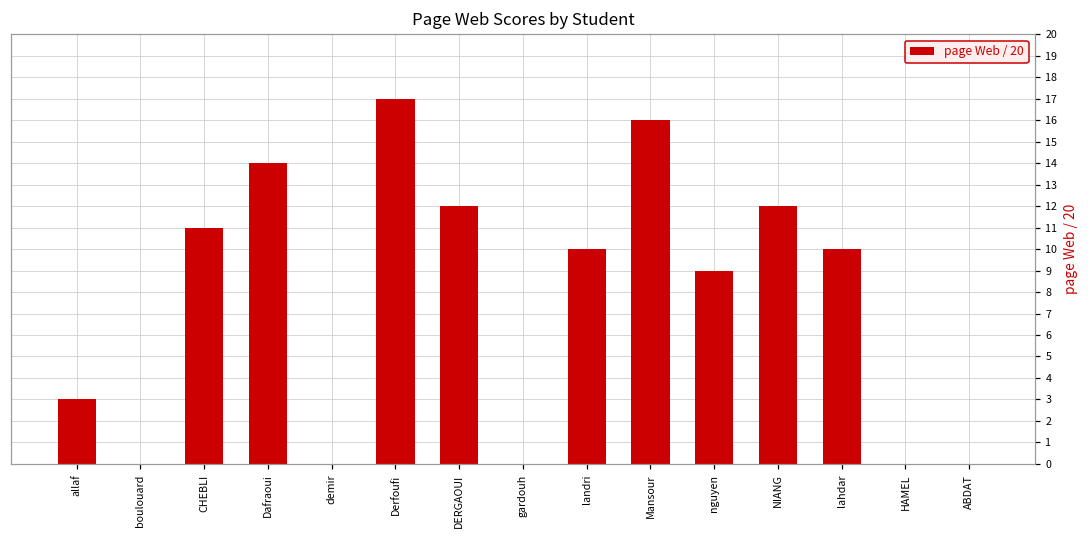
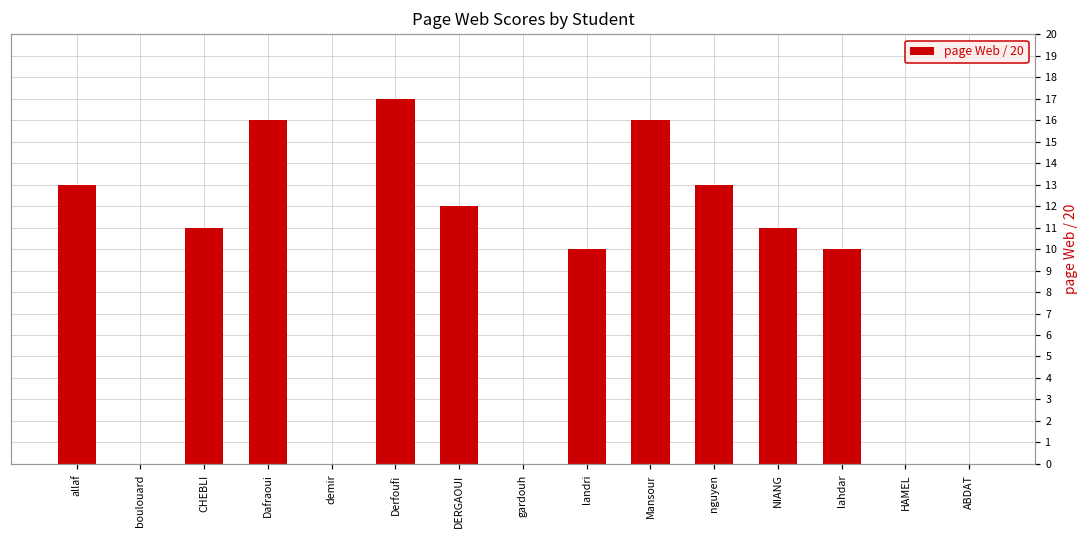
  {
-   "allaf": 3,
+   "allaf": 13,
    "boulouard": 0,
    "CHEBLI": 11,
-   "Dafraoui": 14,
+   "Dafraoui": 16,
    "demir": 0,
    "Derfoufi": 17,
    "DERGAOUI": 12,
    "gardouh": 0,
    "landri": 10,
    "Mansour": 16,
-   "nguyen": 9,
-   "NIANG": 12,
+   "nguyen": 13,
+   "NIANG": 11,
    "lahdar": 10,
    "HAMEL": 0,
    "ABDAT": 0
  }
